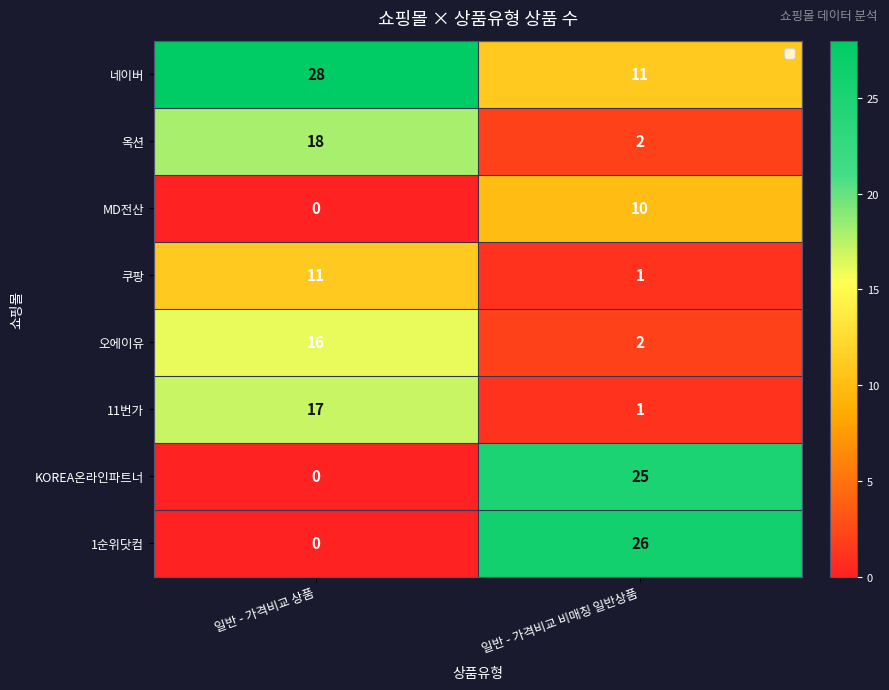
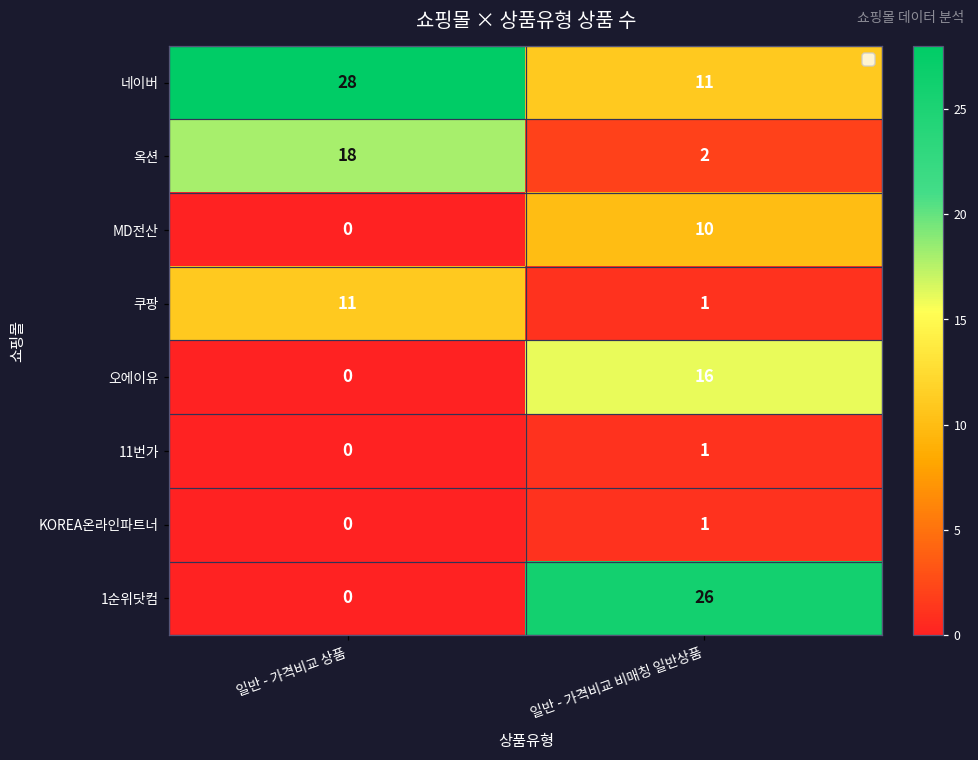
  {
    "네이버": {
      "일반 - 가격비교 상품": 28,
      "일반 - 가격비교 비매칭 일반상품": 11
    },
    "옥션": {
      "일반 - 가격비교 상품": 18,
      "일반 - 가격비교 비매칭 일반상품": 2
    },
    "MD전산": {
      "일반 - 가격비교 상품": 0,
      "일반 - 가격비교 비매칭 일반상품": 10
    },
    "쿠팡": {
      "일반 - 가격비교 상품": 11,
      "일반 - 가격비교 비매칭 일반상품": 1
    },
    "오에이유": {
-     "일반 - 가격비교 상품": 16,
-     "일반 - 가격비교 비매칭 일반상품": 2
+     "일반 - 가격비교 상품": 0,
+     "일반 - 가격비교 비매칭 일반상품": 16
    },
    "11번가": {
-     "일반 - 가격비교 상품": 17,
+     "일반 - 가격비교 상품": 0,
      "일반 - 가격비교 비매칭 일반상품": 1
    },
    "KOREA온라인파트너": {
      "일반 - 가격비교 상품": 0,
-     "일반 - 가격비교 비매칭 일반상품": 25
+     "일반 - 가격비교 비매칭 일반상품": 1
    },
    "1순위닷컴": {
      "일반 - 가격비교 상품": 0,
      "일반 - 가격비교 비매칭 일반상품": 26
    }
  }
